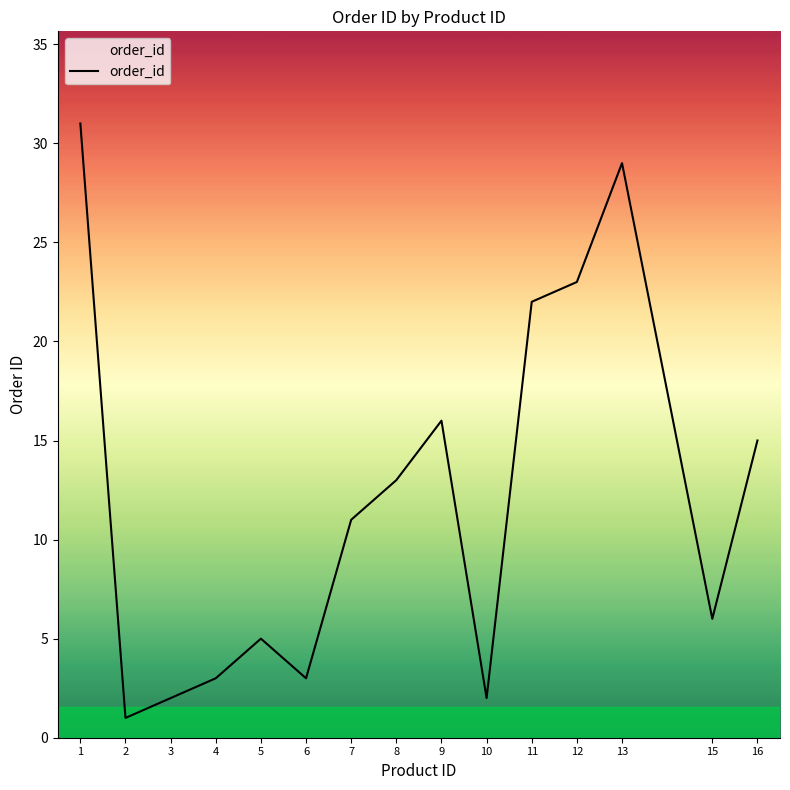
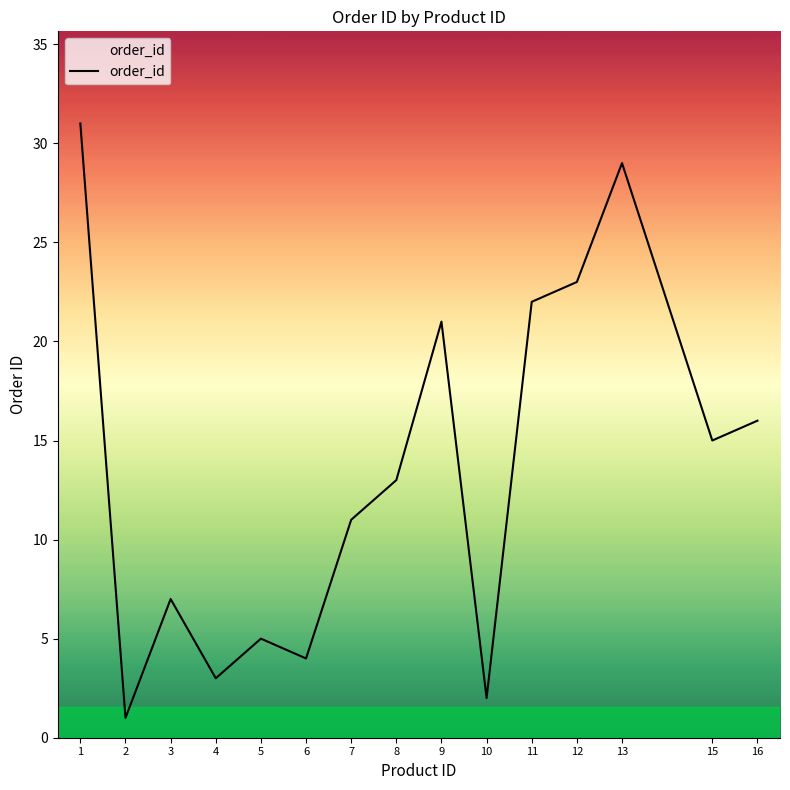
  {
    "1": 31,
-   "3": 2,
+   "3": 7,
    "4": 3,
    "5": 5,
-   "6": 3,
+   "6": 4,
    "7": 11,
    "8": 13,
-   "9": 16,
+   "9": 21,
    "10": 2,
    "11": 22,
    "12": 23,
    "13": 29,
-   "15": 6,
-   "16": 15
+   "15": 15,
+   "16": 16
  }
